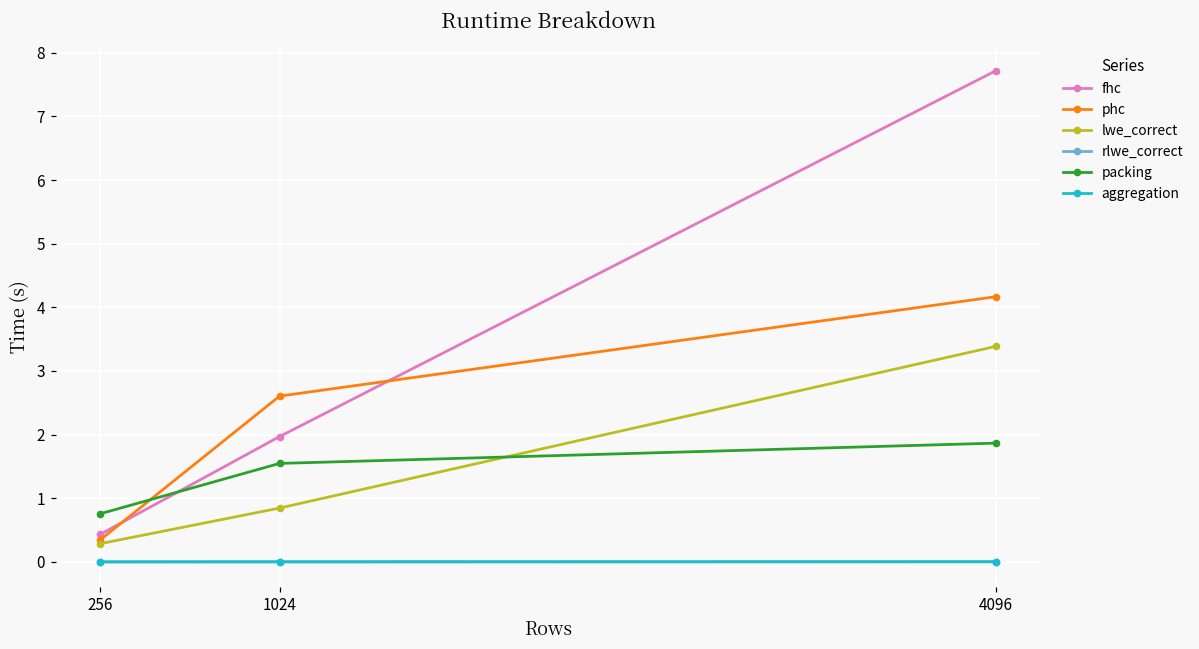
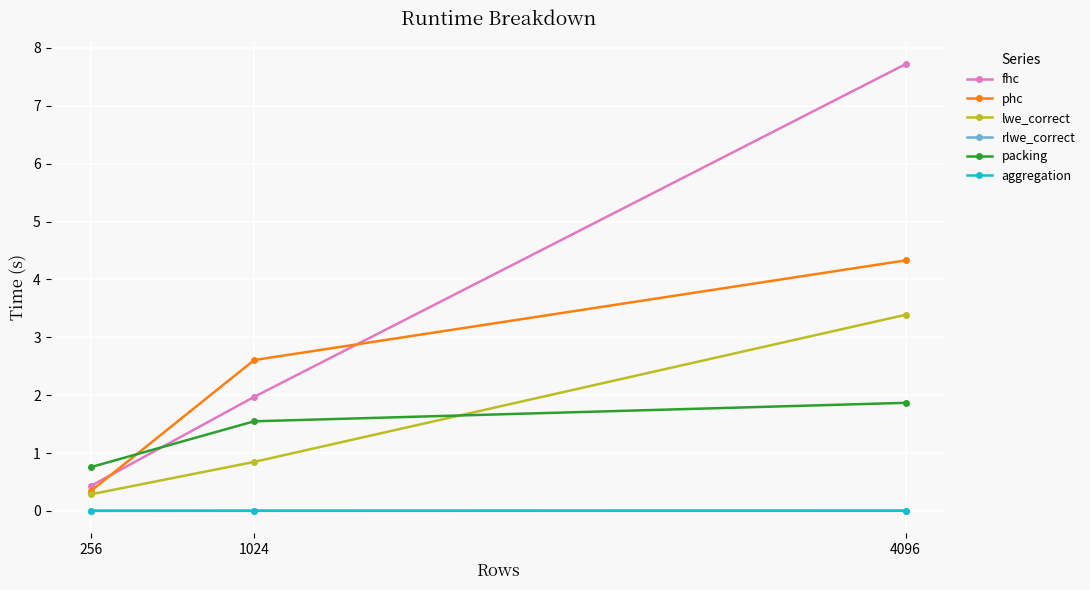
  {
    "fhc": {
      "256": 0.4,
      "1024": 2.0,
      "4096": 7.7
    },
    "phc": {
      "256": 0.3,
      "1024": 2.6,
-     "4096": 4.2
+     "4096": 4.3
    },
    "lwe_correct": {
      "256": 0.3,
      "1024": 0.8,
      "4096": 3.4
    },
    "aggregation": {
      "256": 0.0,
      "1024": 0.0,
      "4096": 0.0
    },
    "packing": {
      "256": 0.8,
      "1024": 1.5,
      "4096": 1.9
    }
  }
